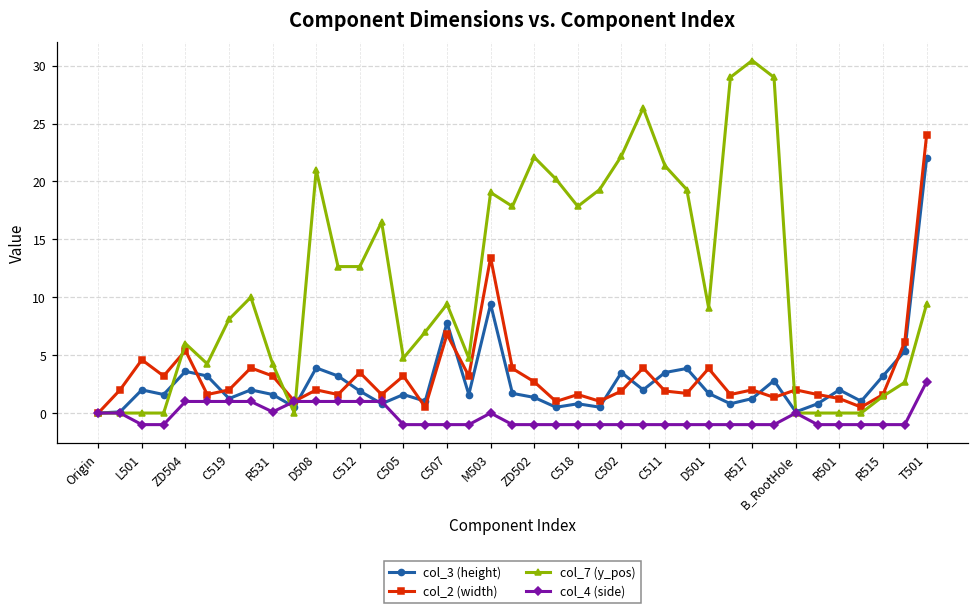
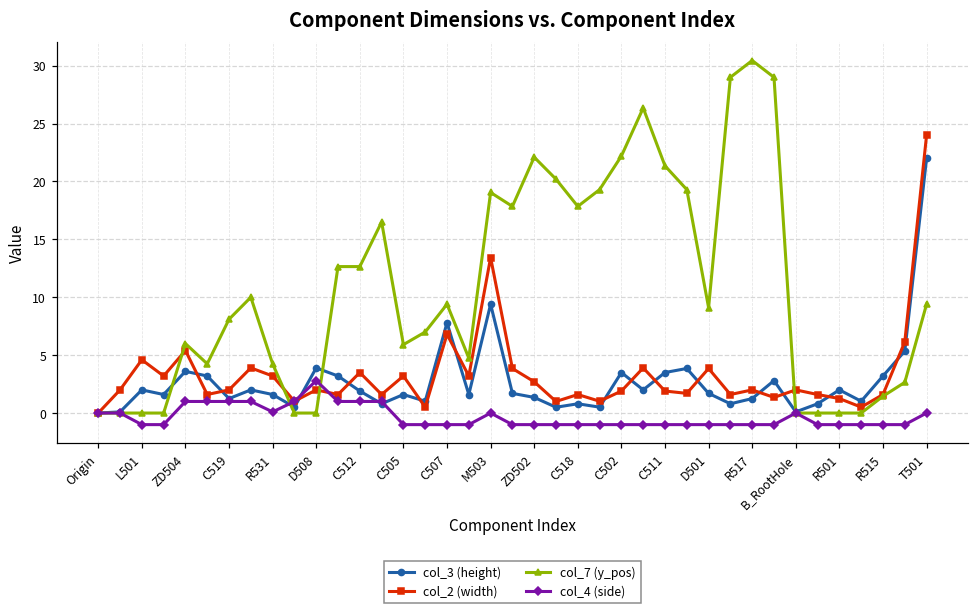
  {
    "col_3 (height)": {
      "L501": 2.0,
      "ZD504": 3.6,
      "C519": 1.3,
      "R531": 1.6,
      "D508": 3.9,
      "C512": 1.9,
      "C505": 1.6,
      "C507": 7.8,
      "M503": 9.4,
      "ZD502": 1.4,
      "C518": 0.8,
      "C502": 3.5,
      "C511": 3.5,
      "D501": 1.7,
      "R517": 1.3,
      "R501": 2.0,
      "R515": 3.2,
      "T501": 22.0
    },
    "col_2 (width)": {
      "L501": 4.6,
      "ZD504": 5.4,
      "C519": 2.0,
      "R531": 3.2,
      "D508": 2.0,
      "C512": 3.5,
      "C505": 3.2,
      "C507": 6.8,
      "M503": 13.4,
      "ZD502": 2.7,
      "C518": 1.6,
      "C502": 1.9,
      "C511": 1.9,
      "D501": 3.9,
      "R517": 2.0,
      "B_RootHole": 2.0,
      "R501": 1.3,
      "T501": 24.0
    },
    "col_7 (y_pos)": {
      "L501": 0.0,
      "ZD504": 6.0,
      "C519": 8.1,
      "R531": 4.3,
-     "D508": 21,
+     "D508": 0,
      "C512": 12.7,
-     "C505": 4.8,
+     "C505": 5.9,
      "C507": 9.4,
      "M503": 19.1,
      "ZD502": 22.1,
      "C518": 17.9,
      "C502": 22.2,
      "C511": 21.4,
      "D501": 9.1,
      "R517": 30.5,
      "R501": 0.0,
      "T501": 9.4
    },
    "col_4 (side)": {
      "L501": -1.0,
      "ZD504": 1.0,
      "C519": 1.0,
      "R531": 0.1,
-     "D508": 1.0,
+     "D508": 2.8,
      "C512": 1.0,
      "C505": -1.0,
      "C507": -1.0,
      "M503": 0.0,
      "ZD502": -1.0,
      "C518": -1.0,
      "C502": -1.0,
      "C511": -1.0,
      "D501": -1.0,
      "R517": -1.0,
      "R501": -1.0,
      "R515": -1.0,
-     "T501": 2.7
+     "T501": 0.0
    }
  }
